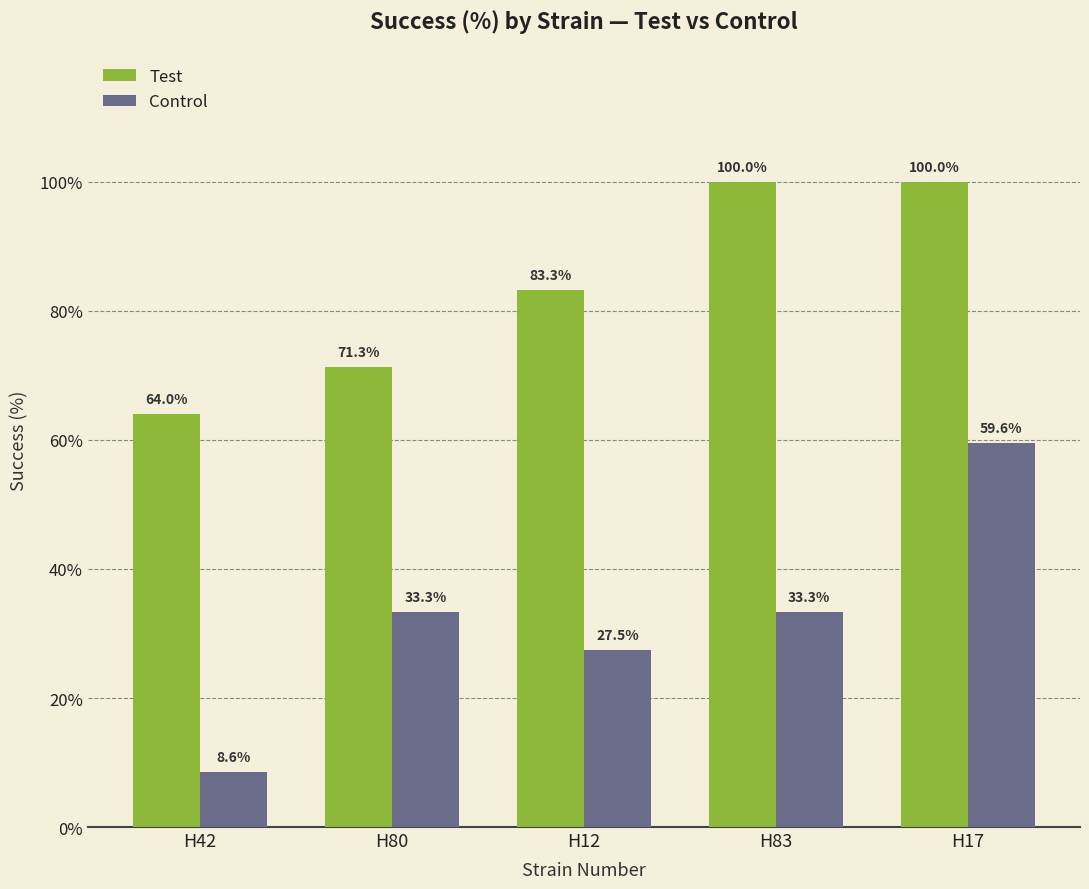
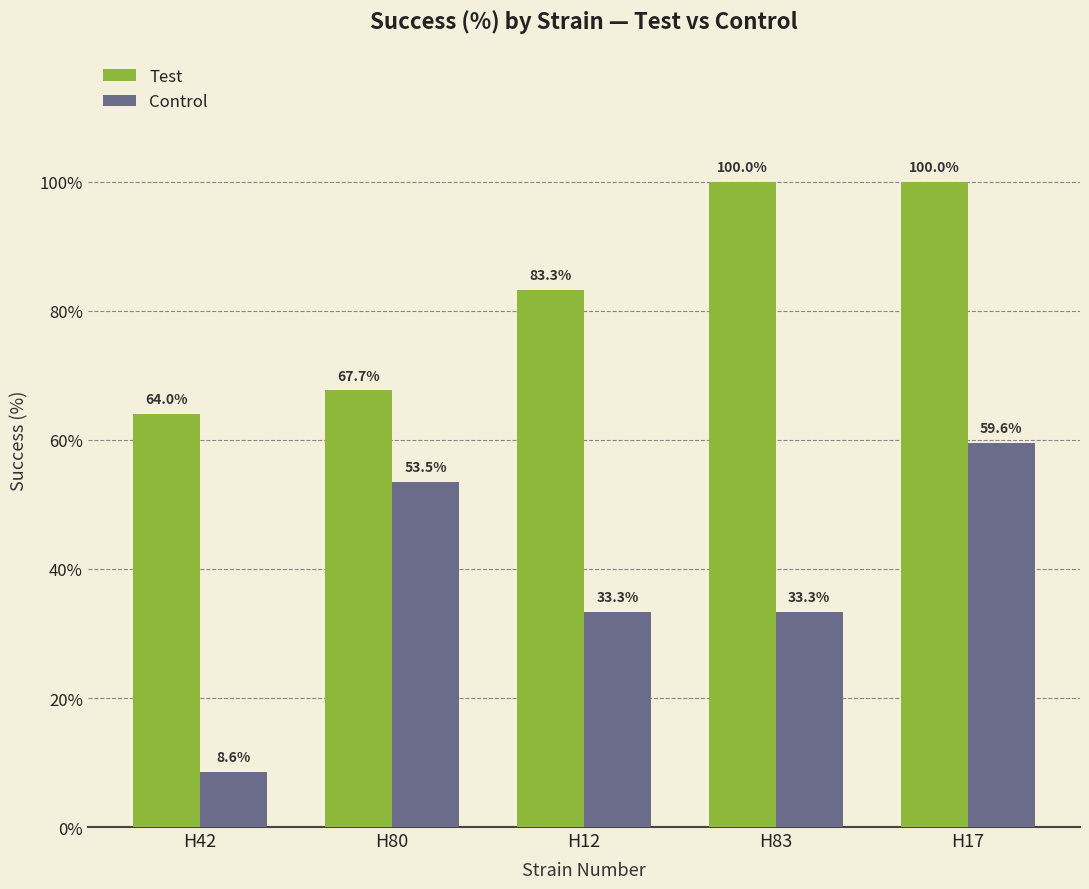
  {
    "Test": {
      "H42": "64.0%",
-     "H80": "71.3%",
+     "H80": "67.7%",
      "H12": "83.3%",
      "H83": "100.0%",
      "H17": "100.0%"
    },
    "Control": {
      "H42": "8.6%",
-     "H80": "33.3%",
-     "H12": "27.5%",
+     "H80": "53.5%",
+     "H12": "33.3%",
      "H83": "33.3%",
      "H17": "59.6%"
    }
  }
